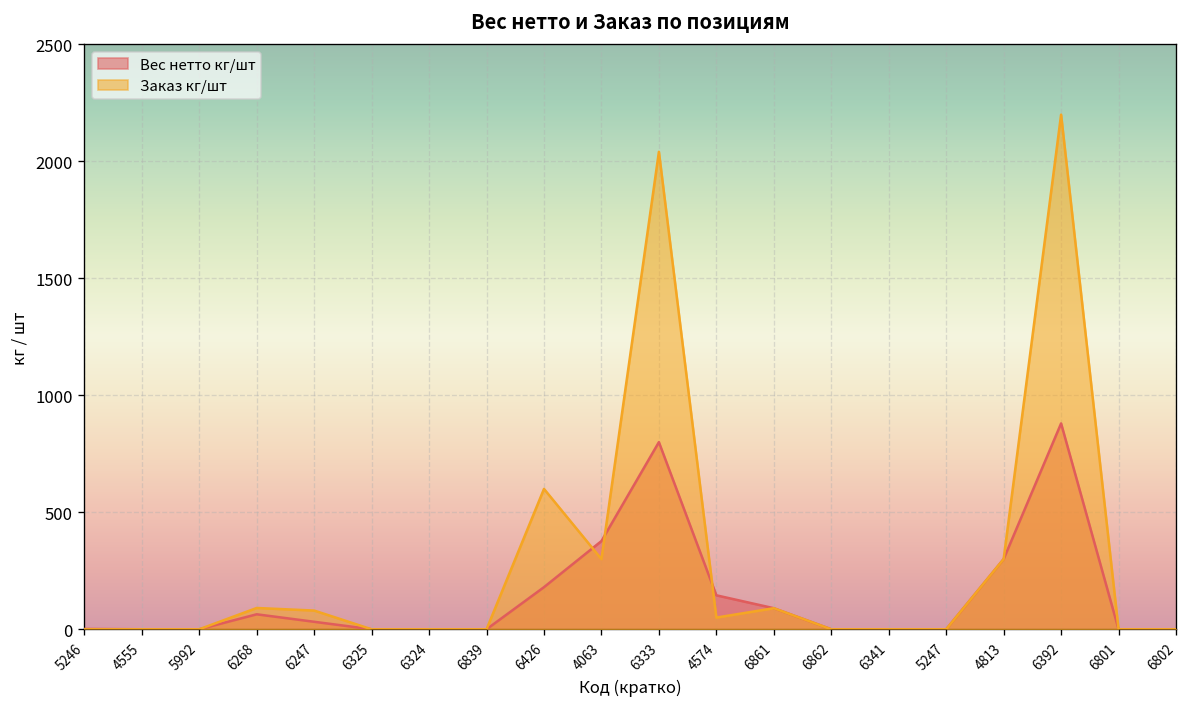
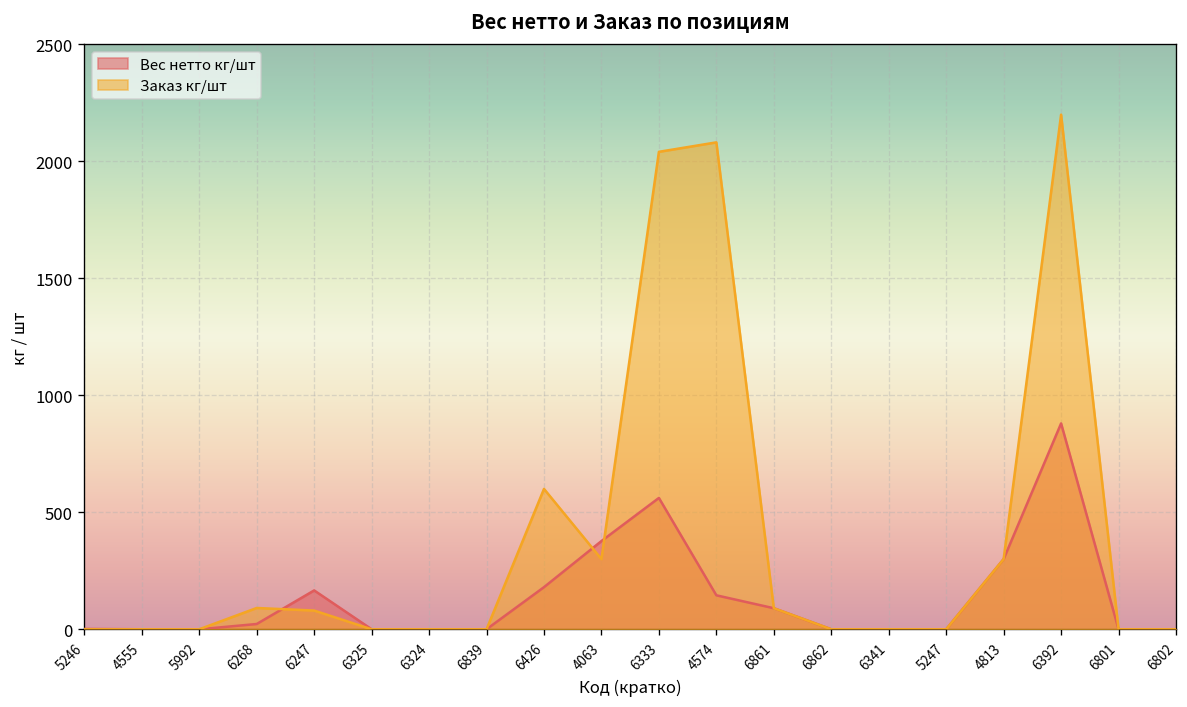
  {
    "Вес нетто кг/шт": {
-     "6268": 60,
-     "6247": 30,
+     "6268": 20,
+     "6247": 170,
      "6426": 180,
      "4063": 380,
-     "6333": 800,
+     "6333": 560,
      "4574": 150,
      "6392": 880
    },
    "Заказ кг/шт": {
      "6268": 90,
      "6247": 80,
      "6426": 600,
      "4063": 300,
      "6333": 2040,
-     "4574": 50,
+     "4574": 2080,
      "6392": 2200
    }
  }
